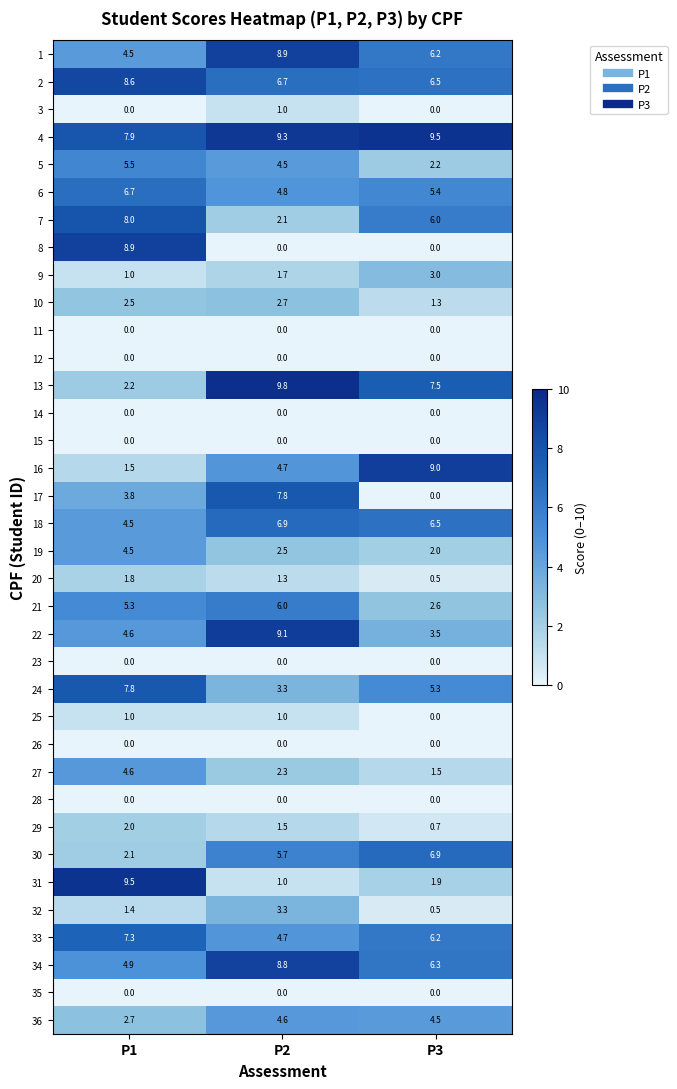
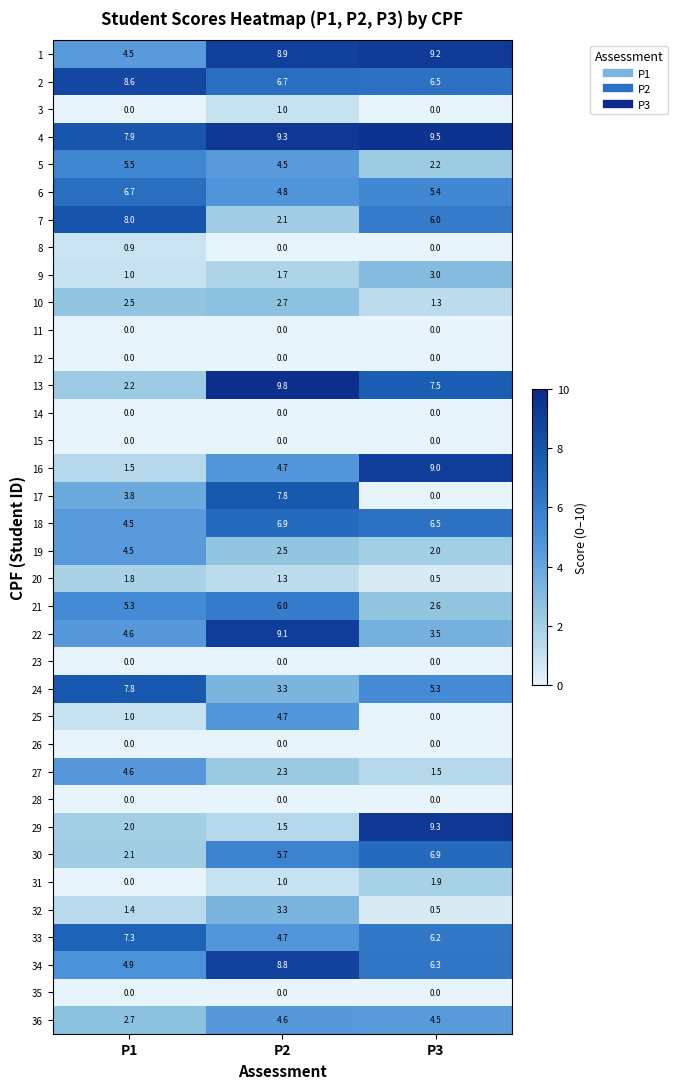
  {
    "1": {
      "P1": 4.5,
      "P2": 8.9,
-     "P3": 6.2
+     "P3": 9.2
    },
    "2": {
      "P1": 8.6,
      "P2": 6.7,
      "P3": 6.5
    },
    "3": {
      "P1": 0.0,
      "P2": 1.0,
      "P3": 0.0
    },
    "4": {
      "P1": 7.9,
      "P2": 9.3,
      "P3": 9.5
    },
    "5": {
      "P1": 5.5,
      "P2": 4.5,
      "P3": 2.2
    },
    "6": {
      "P1": 6.7,
      "P2": 4.8,
      "P3": 5.4
    },
    "7": {
      "P1": 8.0,
      "P2": 2.1,
      "P3": 6.0
    },
    "8": {
-     "P1": 8.9,
+     "P1": 0.9,
      "P2": 0.0,
      "P3": 0.0
    },
    "9": {
      "P1": 1.0,
      "P2": 1.7,
      "P3": 3.0
    },
    "10": {
      "P1": 2.5,
      "P2": 2.7,
      "P3": 1.3
    },
    "11": {
      "P1": 0.0,
      "P2": 0.0,
      "P3": 0.0
    },
    "12": {
      "P1": 0.0,
      "P2": 0.0,
      "P3": 0.0
    },
    "13": {
      "P1": 2.2,
      "P2": 9.8,
      "P3": 7.5
    },
    "14": {
      "P1": 0.0,
      "P2": 0.0,
      "P3": 0.0
    },
    "15": {
      "P1": 0.0,
      "P2": 0.0,
      "P3": 0.0
    },
    "16": {
      "P1": 1.5,
      "P2": 4.7,
      "P3": 9.0
    },
    "17": {
      "P1": 3.8,
      "P2": 7.8,
      "P3": 0.0
    },
    "18": {
      "P1": 4.5,
      "P2": 6.9,
      "P3": 6.5
    },
    "19": {
      "P1": 4.5,
      "P2": 2.5,
      "P3": 2.0
    },
    "20": {
      "P1": 1.8,
      "P2": 1.3,
      "P3": 0.5
    },
    "21": {
      "P1": 5.3,
      "P2": 6.0,
      "P3": 2.6
    },
    "22": {
      "P1": 4.6,
      "P2": 9.1,
      "P3": 3.5
    },
    "23": {
      "P1": 0.0,
      "P2": 0.0,
      "P3": 0.0
    },
    "24": {
      "P1": 7.8,
      "P2": 3.3,
      "P3": 5.3
    },
    "25": {
      "P1": 1.0,
-     "P2": 1.0,
+     "P2": 4.7,
      "P3": 0.0
    },
    "26": {
      "P1": 0.0,
      "P2": 0.0,
      "P3": 0.0
    },
    "27": {
      "P1": 4.6,
      "P2": 2.3,
      "P3": 1.5
    },
    "28": {
      "P1": 0.0,
      "P2": 0.0,
      "P3": 0.0
    },
    "29": {
      "P1": 2.0,
      "P2": 1.5,
-     "P3": 0.7
+     "P3": 9.3
    },
    "30": {
      "P1": 2.1,
      "P2": 5.7,
      "P3": 6.9
    },
    "31": {
-     "P1": 9.5,
+     "P1": 0.0,
      "P2": 1.0,
      "P3": 1.9
    },
    "32": {
      "P1": 1.4,
      "P2": 3.3,
      "P3": 0.5
    },
    "33": {
      "P1": 7.3,
      "P2": 4.7,
      "P3": 6.2
    },
    "34": {
      "P1": 4.9,
      "P2": 8.8,
      "P3": 6.3
    },
    "35": {
      "P1": 0.0,
      "P2": 0.0,
      "P3": 0.0
    },
    "36": {
      "P1": 2.7,
      "P2": 4.6,
      "P3": 4.5
    }
  }
